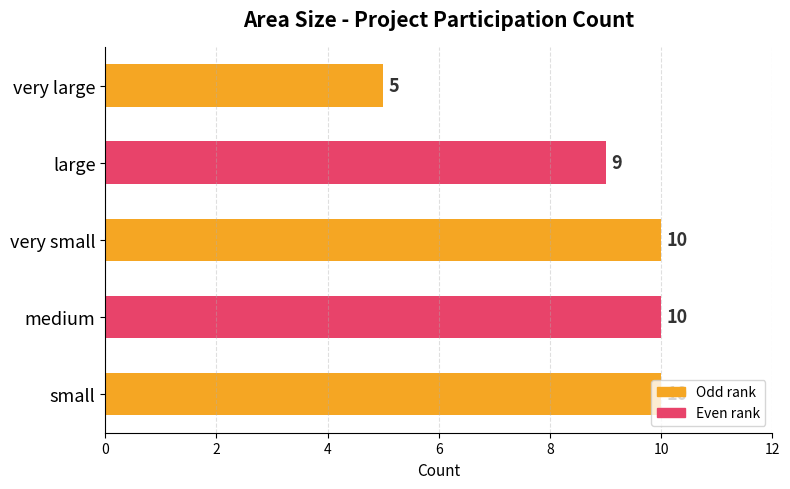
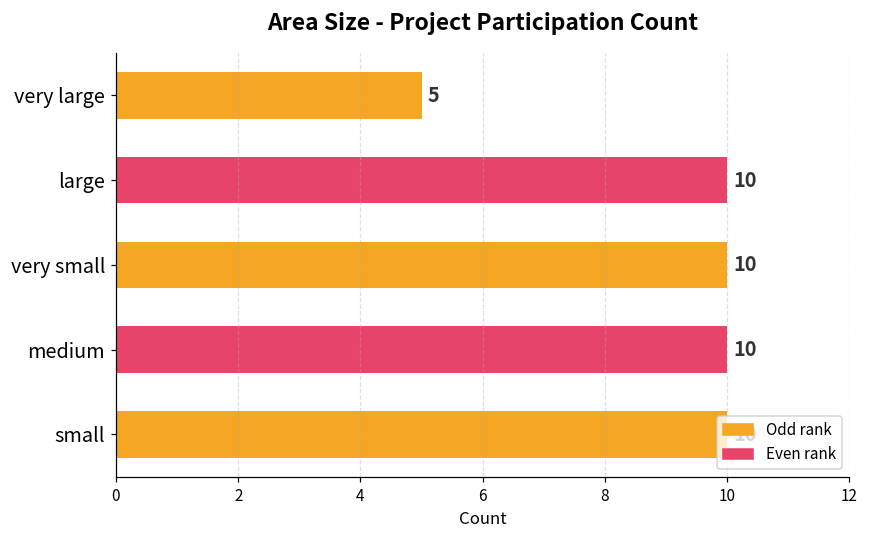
  {
    "very large": 5,
-   "large": 9,
+   "large": 10,
    "very small": 10,
    "medium": 10
  }
